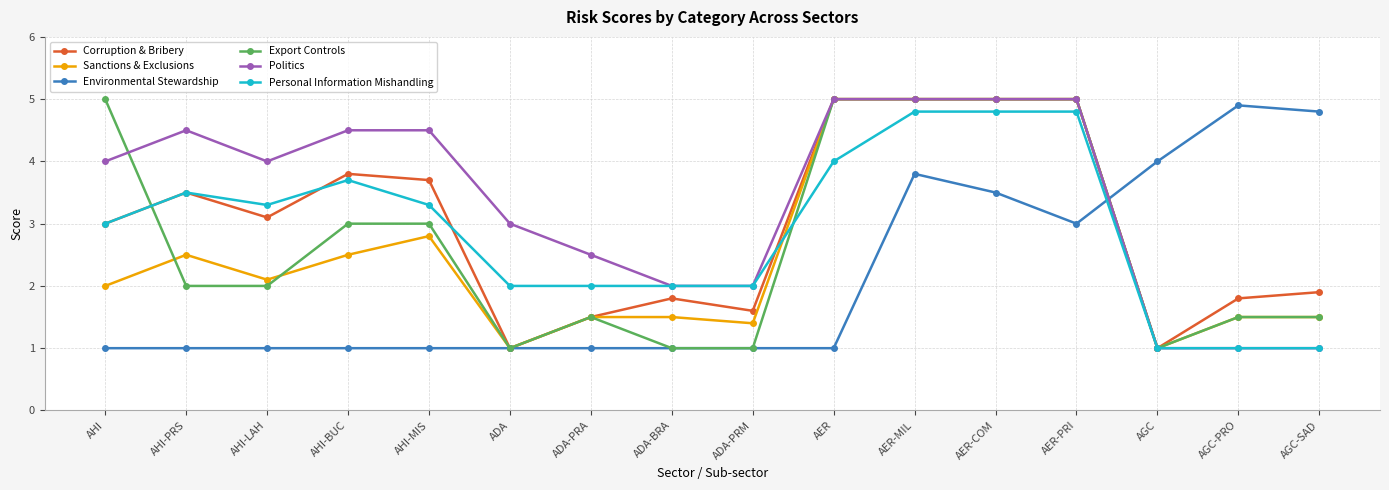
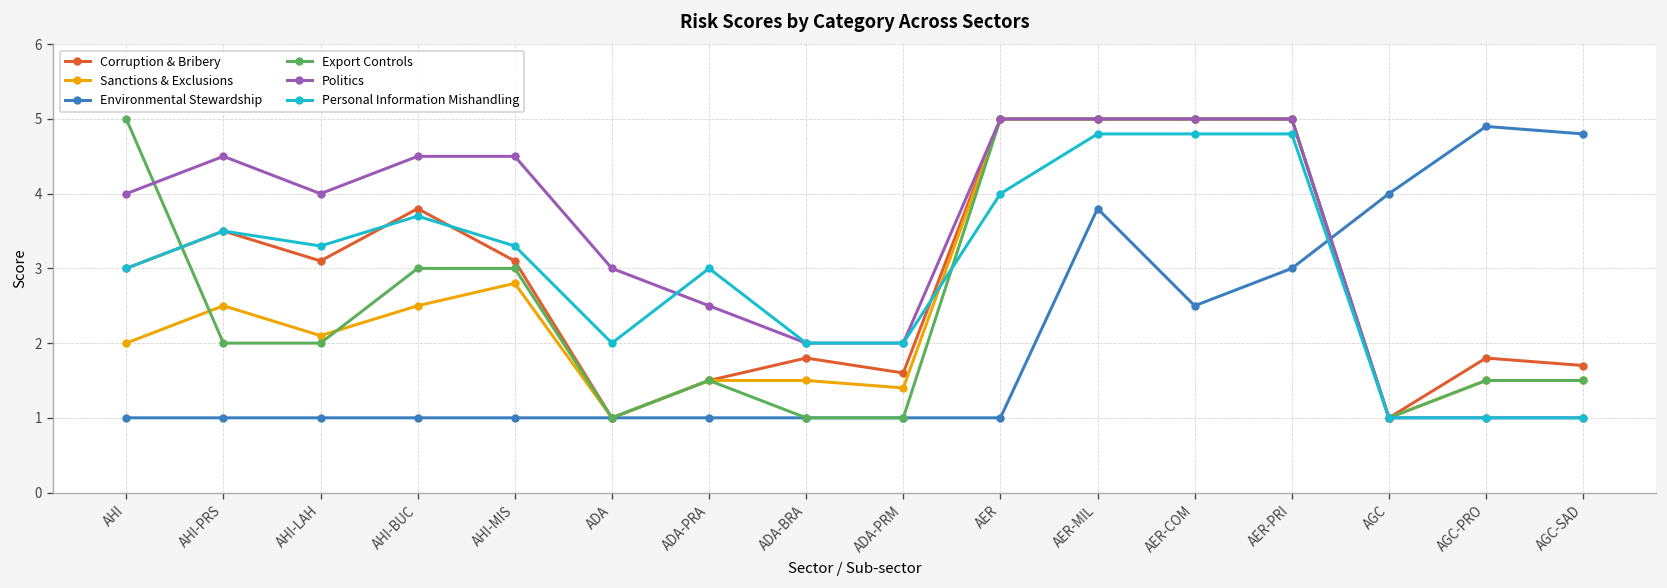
  {
    "Corruption & Bribery": {
      "AHI-LAH": 3.1,
      "AHI-BUC": 3.8,
-     "AHI-MIS": 3.7,
+     "AHI-MIS": 3.1,
      "ADA-BRA": 1.8,
      "ADA-PRM": 1.6,
      "AGC-PRO": 1.8,
-     "AGC-SAD": 1.9
+     "AGC-SAD": 1.7
    },
    "Sanctions & Exclusions": {
      "AHI": 2.0,
      "AHI-PRS": 2.5,
      "AHI-LAH": 2.1,
      "AHI-BUC": 2.5,
      "AHI-MIS": 2.8,
      "ADA-BRA": 1.5,
      "ADA-PRM": 1.4
    },
    "Environmental Stewardship": {
      "AHI": 1.0,
      "AHI-PRS": 1.0,
      "AHI-LAH": 1.0,
      "AHI-BUC": 1.0,
      "AHI-MIS": 1.0,
      "ADA-PRA": 1.0,
      "AER": 1.0,
      "AER-MIL": 3.8,
-     "AER-COM": 3.5,
+     "AER-COM": 2.5,
      "AER-PRI": 3.0,
      "AGC": 4.0,
      "AGC-PRO": 4.9,
      "AGC-SAD": 4.8
    },
    "Export Controls": {
      "AHI": 5.0,
      "AHI-PRS": 2.0,
      "AHI-LAH": 2.0,
      "AHI-BUC": 3.0,
      "AHI-MIS": 3.0
    },
    "Politics": {
      "AHI": 4.0,
      "AHI-PRS": 4.5,
      "AHI-LAH": 4.0,
      "AHI-BUC": 4.5,
      "AHI-MIS": 4.5,
      "ADA": 3.0,
      "ADA-PRA": 2.5
    },
    "Personal Information Mishandling": {
      "AHI-LAH": 3.3,
      "AHI-BUC": 3.7,
      "AHI-MIS": 3.3,
      "ADA": 2,
-     "ADA-PRA": 2,
+     "ADA-PRA": 3,
      "AER": 4,
      "AER-MIL": 4.8,
      "AER-COM": 4.8,
      "AER-PRI": 4.8
    }
  }
